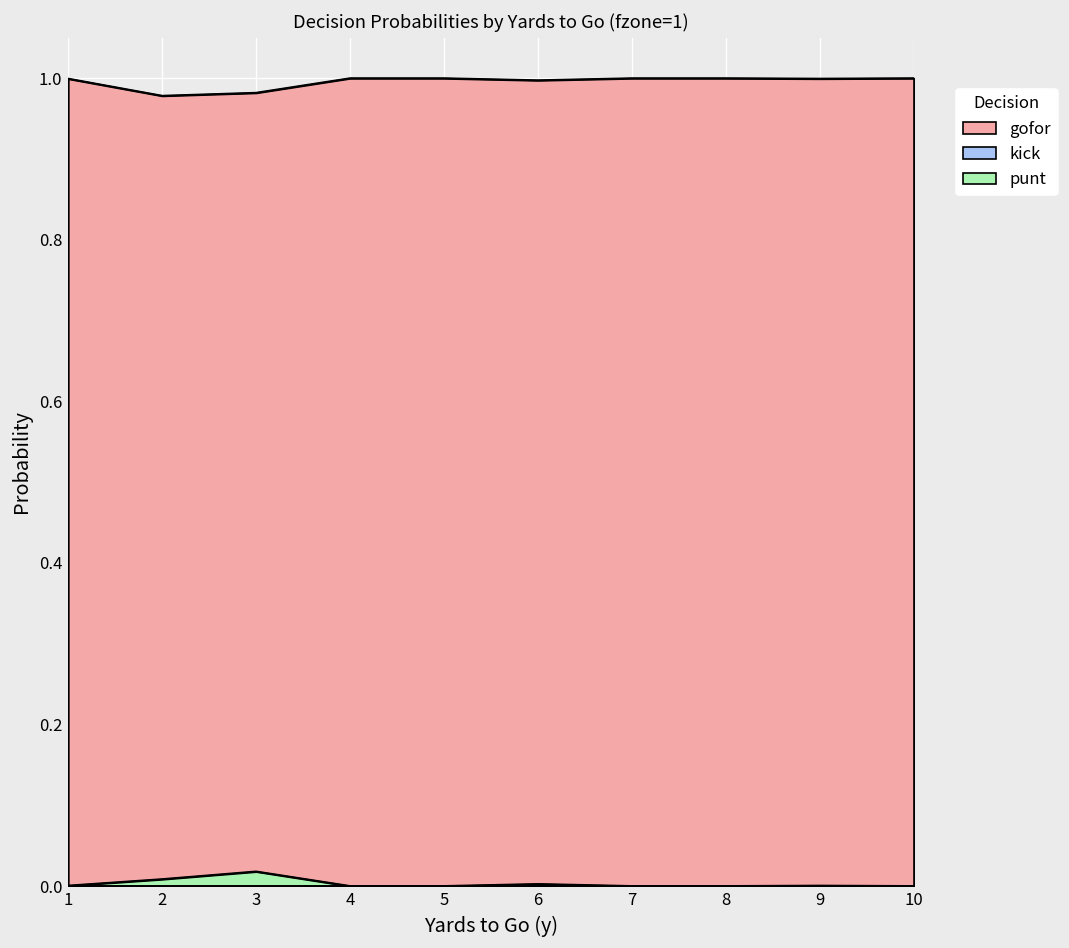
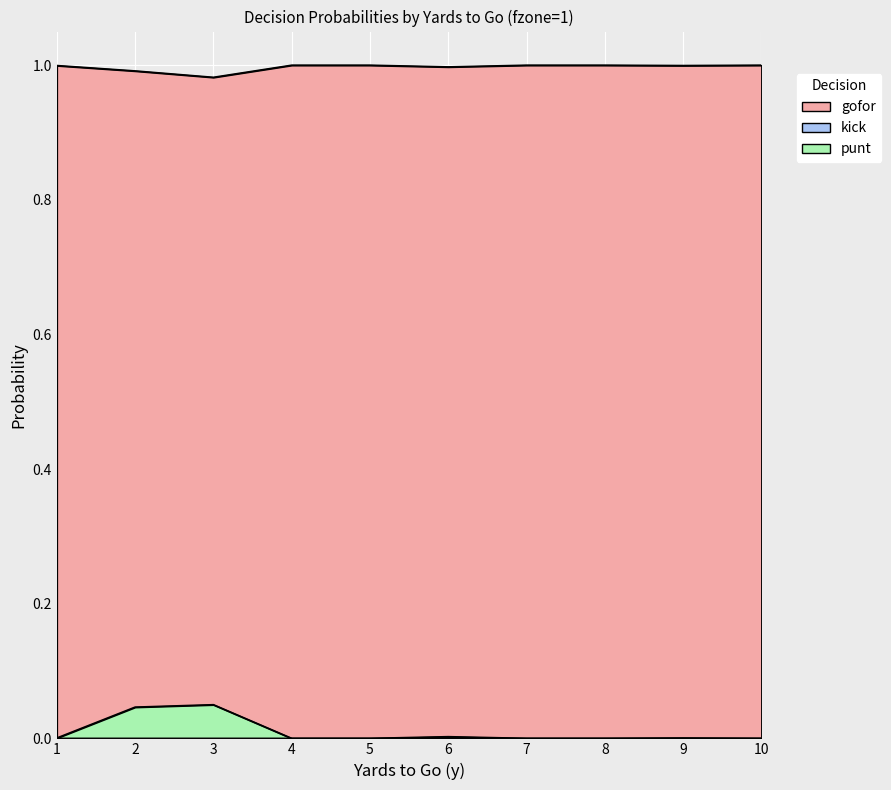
  {
    "gofor": {
      "1": 1.00,
-     "2": 0.98,
+     "2": 0.99,
      "3": 0.98,
      "4": 1.00,
      "5": 1.00,
      "6": 1.00,
      "7": 1.00,
      "8": 1.00,
      "9": 1.00,
      "10": 1.00
    },
    "kick": {
      "2": 0.00,
      "3": 0.00
    },
    "punt": {
-     "2": 0.01,
-     "3": 0.02
+     "2": 0.05,
+     "3": 0.05
    }
  }
